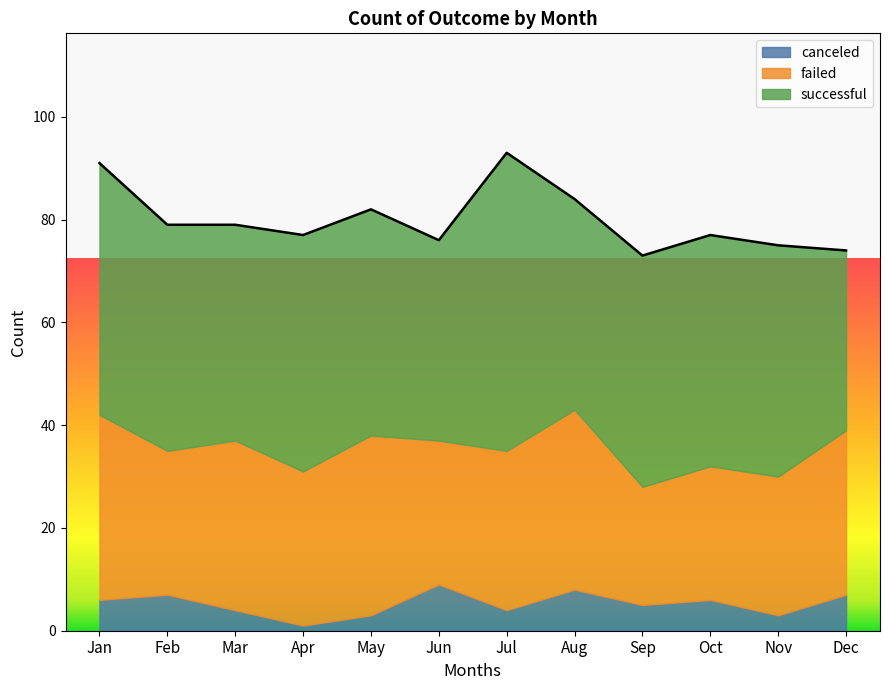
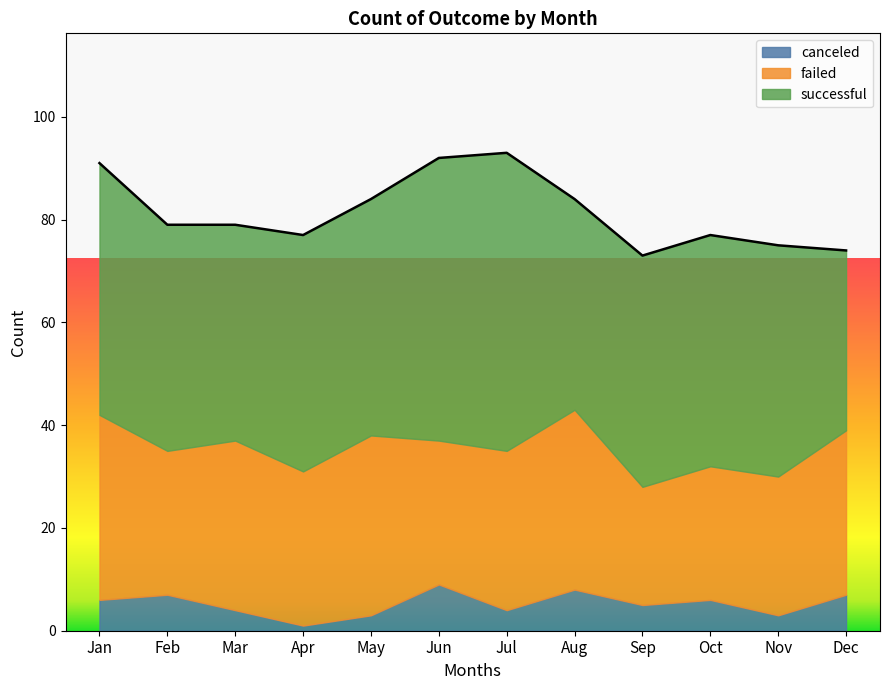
  {
    "canceled": {
      "Jan": 6,
      "Feb": 7,
      "Mar": 4,
      "Apr": 1,
      "May": 3,
      "Jun": 9,
      "Jul": 4,
      "Aug": 8,
      "Sep": 5,
      "Oct": 6,
      "Nov": 3,
      "Dec": 7
    },
    "failed": {
      "Jan": 36,
      "Feb": 28,
      "Mar": 33,
      "Apr": 30,
      "May": 35,
      "Jun": 28,
      "Jul": 31,
      "Aug": 35,
      "Sep": 23,
      "Oct": 26,
      "Nov": 27,
      "Dec": 32
    },
    "successful": {
      "Jan": 49,
      "Feb": 44,
      "Mar": 42,
      "Apr": 46,
-     "May": 44,
-     "Jun": 39,
+     "May": 46,
+     "Jun": 55,
      "Jul": 58,
      "Aug": 41,
      "Sep": 45,
      "Oct": 45,
      "Nov": 45,
      "Dec": 35
    }
  }
